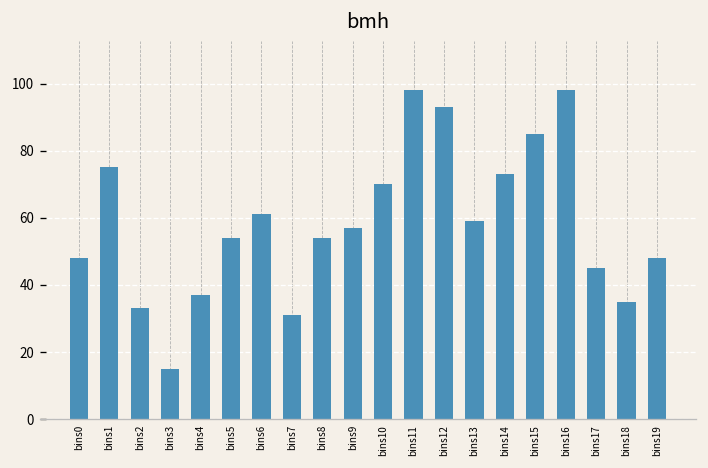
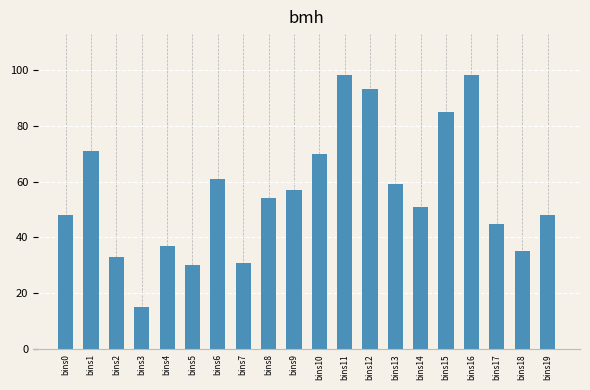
  {
    "bins0": 48,
-   "bins1": 75,
+   "bins1": 71,
    "bins2": 33,
    "bins3": 15,
    "bins4": 37,
-   "bins5": 54,
+   "bins5": 30,
    "bins6": 61,
    "bins7": 31,
    "bins8": 54,
    "bins9": 57,
    "bins10": 70,
    "bins11": 98,
    "bins12": 93,
    "bins13": 59,
-   "bins14": 73,
+   "bins14": 51,
    "bins15": 85,
    "bins16": 98,
    "bins17": 45,
    "bins18": 35,
    "bins19": 48
  }
